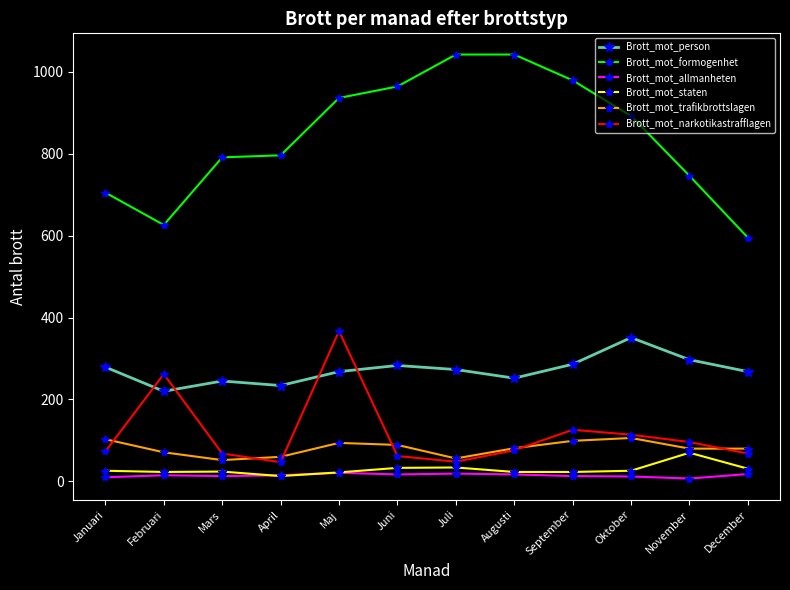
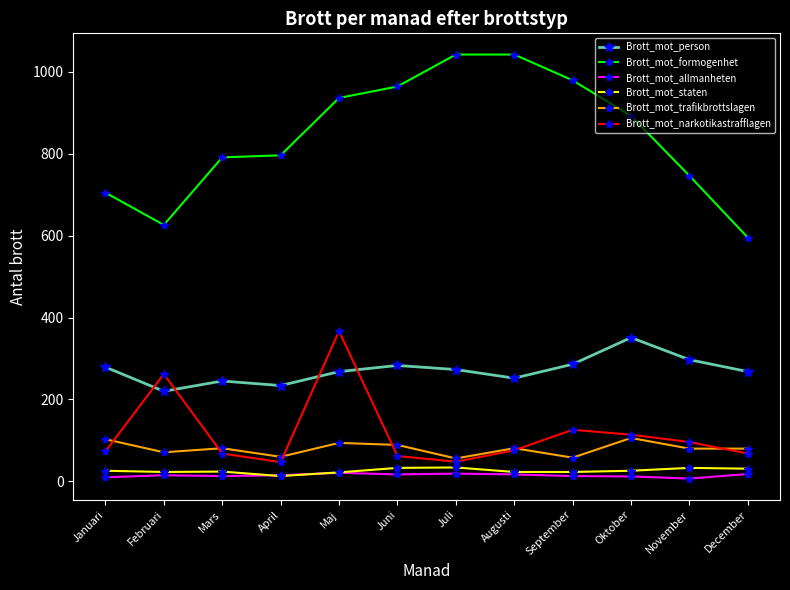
  {
    "Brott_mot_person": {
      "Januari": 280,
      "Februari": 220,
      "Mars": 250,
      "April": 230,
      "Maj": 270,
      "Juni": 280,
      "Juli": 270,
      "Augusti": 250,
      "September": 290,
      "Oktober": 350,
      "November": 300,
      "December": 270
    },
    "Brott_mot_formogenhet": {
      "Januari": 710,
      "Februari": 630,
      "Mars": 790,
      "April": 800,
      "Maj": 940,
      "Juni": 960,
      "Juli": 1040,
      "Augusti": 1040,
      "September": 980,
      "November": 750,
      "December": 600
    },
    "Brott_mot_allmanheten": {
      "Januari": 10,
      "Februari": 20,
      "Mars": 10,
      "Juni": 20,
      "Juli": 20,
      "September": 10,
      "Oktober": 10,
      "November": 10,
      "December": 20
    },
    "Brott_mot_staten": {
      "Januari": 30,
      "Februari": 20,
      "Mars": 20,
      "Juni": 30,
      "Juli": 30,
      "September": 20,
      "Oktober": 30,
-     "November": 70,
+     "November": 30,
      "December": 30
    },
    "Brott_mot_trafikbrottslagen": {
      "Januari": 100,
      "Februari": 70,
-     "Mars": 50,
+     "Mars": 80,
      "April": 60,
      "Maj": 90,
      "Juni": 90,
      "Juli": 60,
-     "September": 100,
+     "September": 60,
      "Oktober": 110,
      "November": 80,
      "December": 80
    },
    "Brott_mot_narkotikastrafflagen": {
      "Januari": 70,
      "Februari": 260,
      "Mars": 70,
      "April": 50,
      "Maj": 370,
      "Juni": 60,
      "Juli": 50,
      "September": 130,
      "Oktober": 110,
      "November": 100,
      "December": 70
    }
  }
